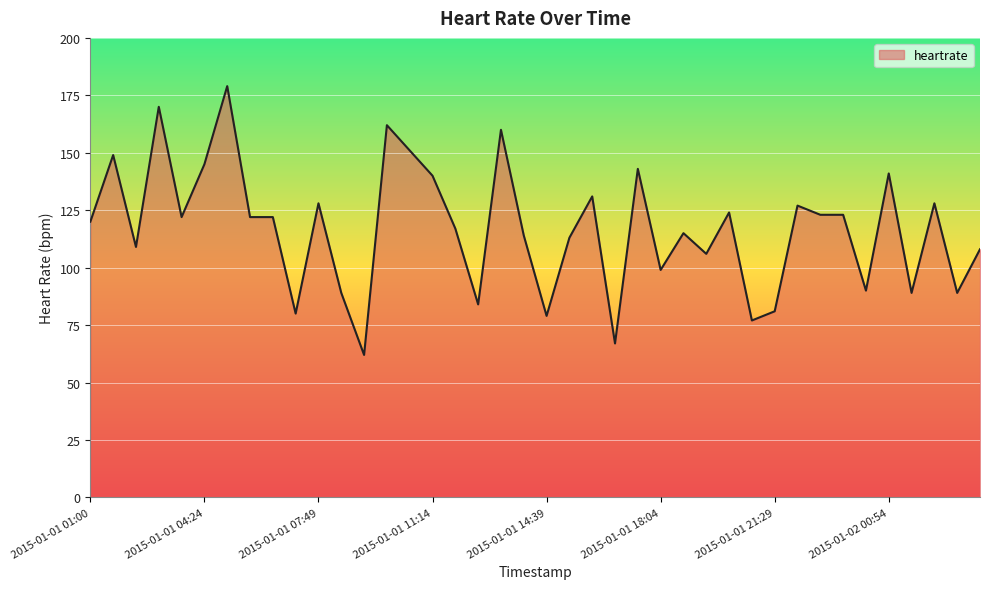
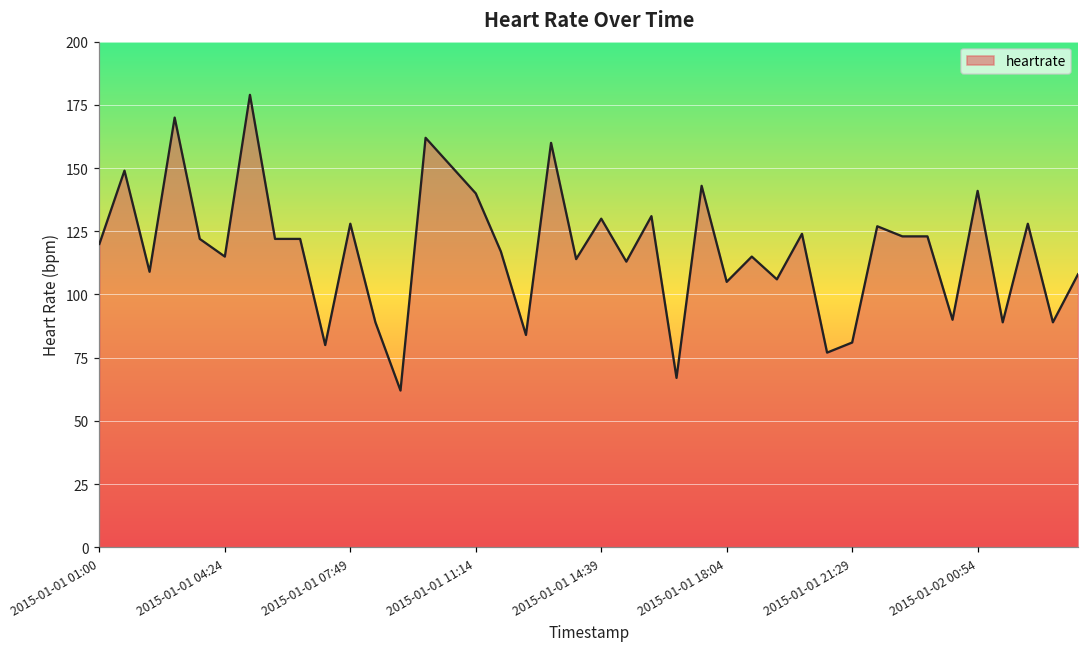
  {
    "2015-01-01 01:00": 120,
-   "2015-01-01 04:24": 145,
+   "2015-01-01 04:24": 115,
    "2015-01-01 07:49": 128,
    "2015-01-01 11:14": 140,
-   "2015-01-01 14:39": 79,
-   "2015-01-01 18:04": 99,
+   "2015-01-01 14:39": 130,
+   "2015-01-01 18:04": 105,
    "2015-01-01 21:29": 81,
    "2015-01-02 00:54": 141
  }
